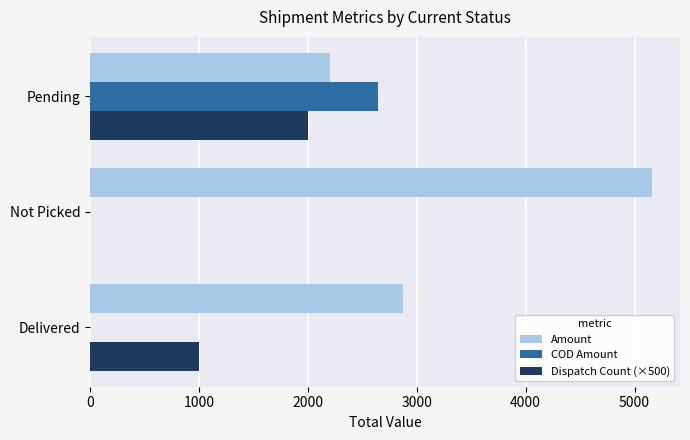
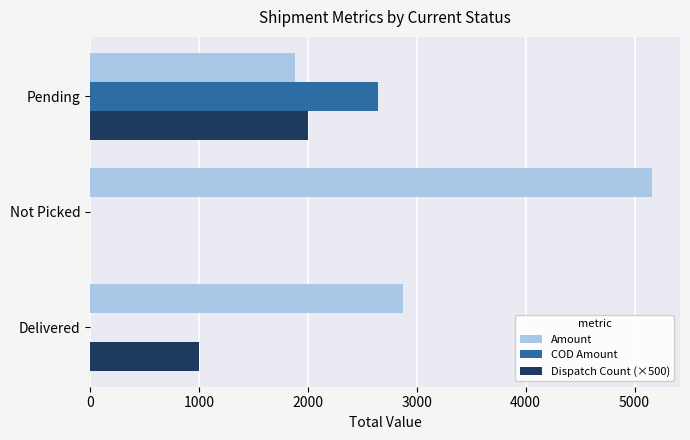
  {
    "Amount": {
-     "Pending": 2200,
+     "Pending": 1880,
      "Not Picked": 5160,
      "Delivered": 2870
    },
    "COD Amount": {
      "Pending": 2640,
      "Not Picked": 0,
      "Delivered": 0
    },
    "Dispatch Count (×500)": {
      "Pending": 2000,
      "Not Picked": 0,
      "Delivered": 1000
    }
  }
